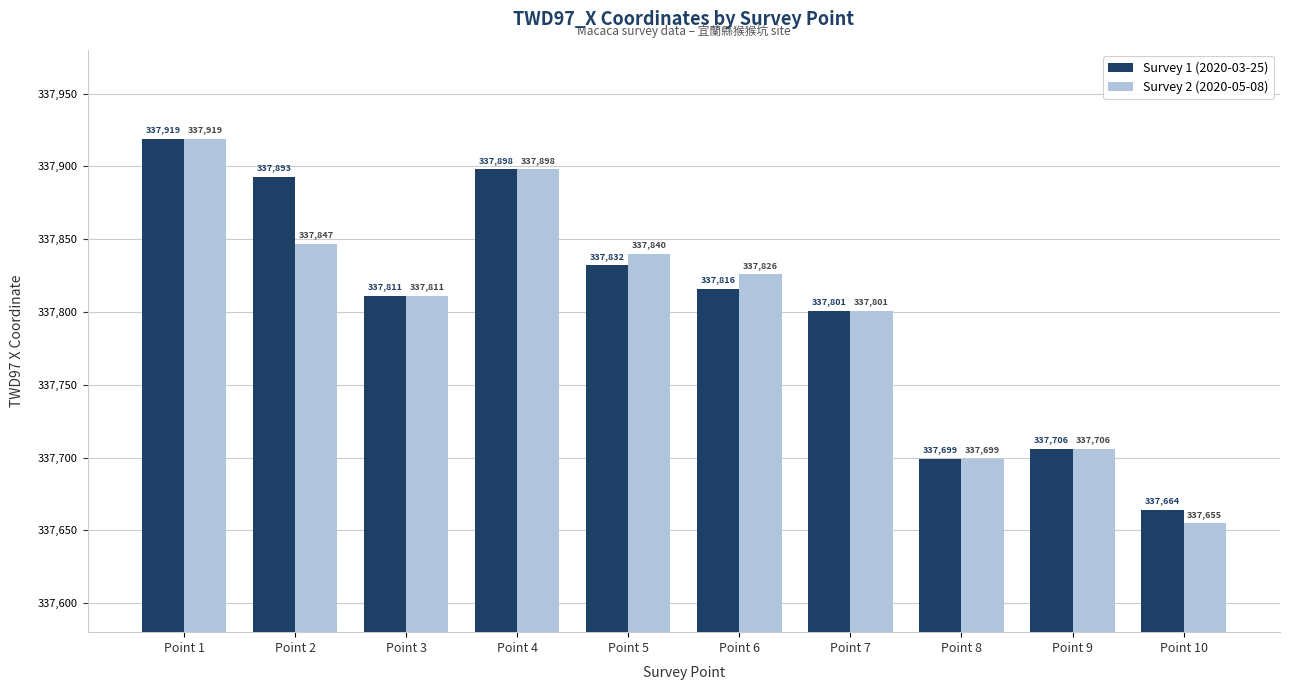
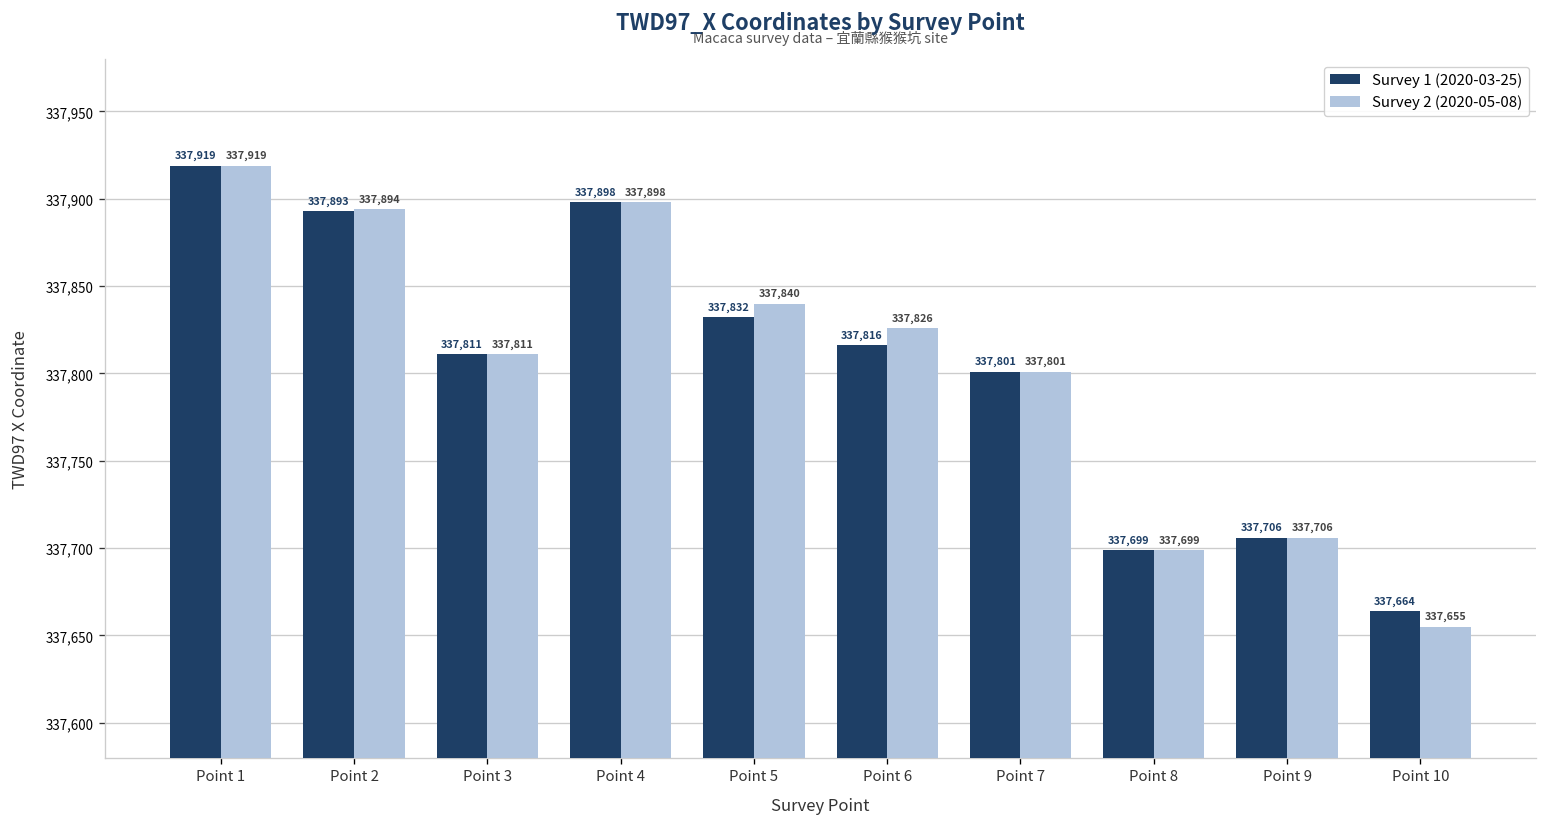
  {
    "Survey 1 (2020-03-25)": {
      "Point 1": "337,919",
      "Point 2": "337,893",
      "Point 3": "337,811",
      "Point 4": "337,898",
      "Point 5": "337,832",
      "Point 6": "337,816",
      "Point 7": "337,801",
      "Point 8": "337,699",
      "Point 9": "337,706",
      "Point 10": "337,664"
    },
    "Survey 2 (2020-05-08)": {
      "Point 1": "337,919",
-     "Point 2": "337,847",
+     "Point 2": "337,894",
      "Point 3": "337,811",
      "Point 4": "337,898",
      "Point 5": "337,840",
      "Point 6": "337,826",
      "Point 7": "337,801",
      "Point 8": "337,699",
      "Point 9": "337,706",
      "Point 10": "337,655"
    }
  }
